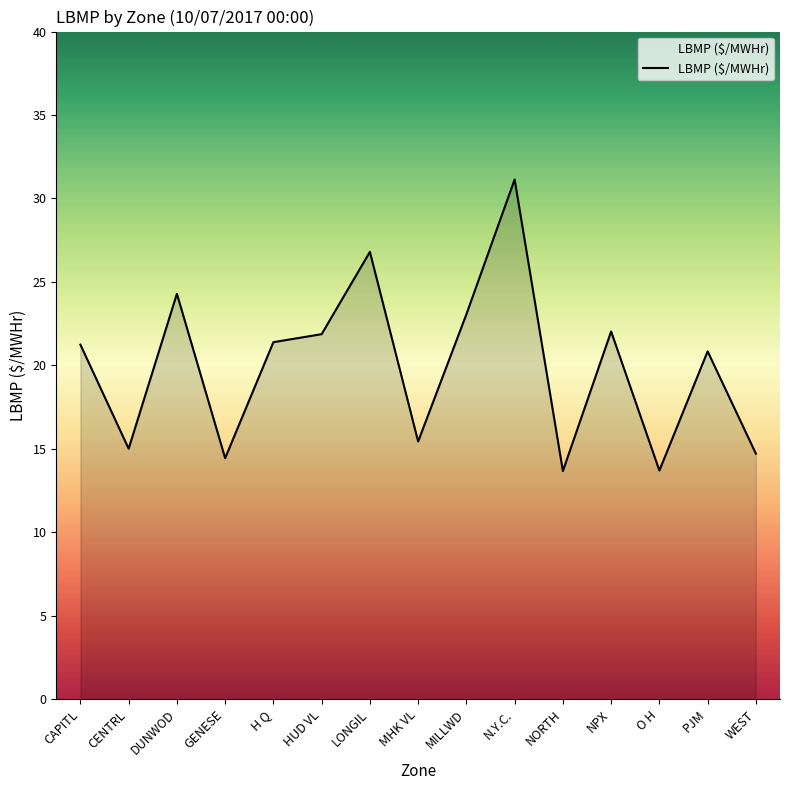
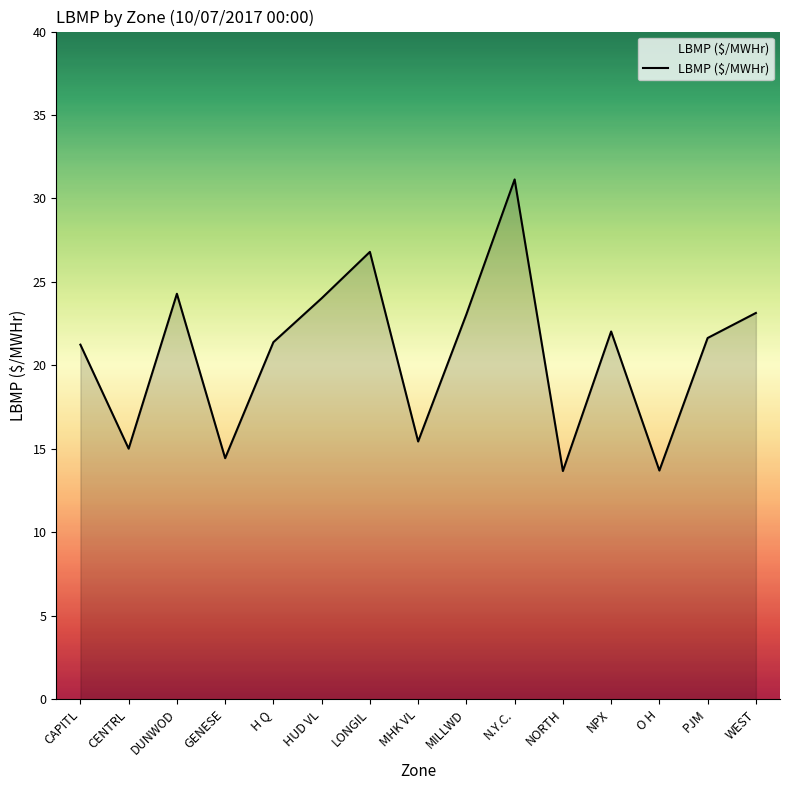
  {
    "CAPITL": 21.2,
    "CENTRL": 15.0,
    "DUNWOD": 24.3,
    "GENESE": 14.4,
    "H Q": 21.4,
-   "HUD VL": 21.9,
+   "HUD VL": 24.0,
    "LONGIL": 26.8,
    "MHK VL": 15.4,
    "MILLWD": 23.1,
    "N.Y.C.": 31.1,
    "NORTH": 13.7,
    "NPX": 22.0,
    "O H": 13.7,
-   "PJM": 20.8,
-   "WEST": 14.7
+   "PJM": 21.6,
+   "WEST": 23.1
  }
